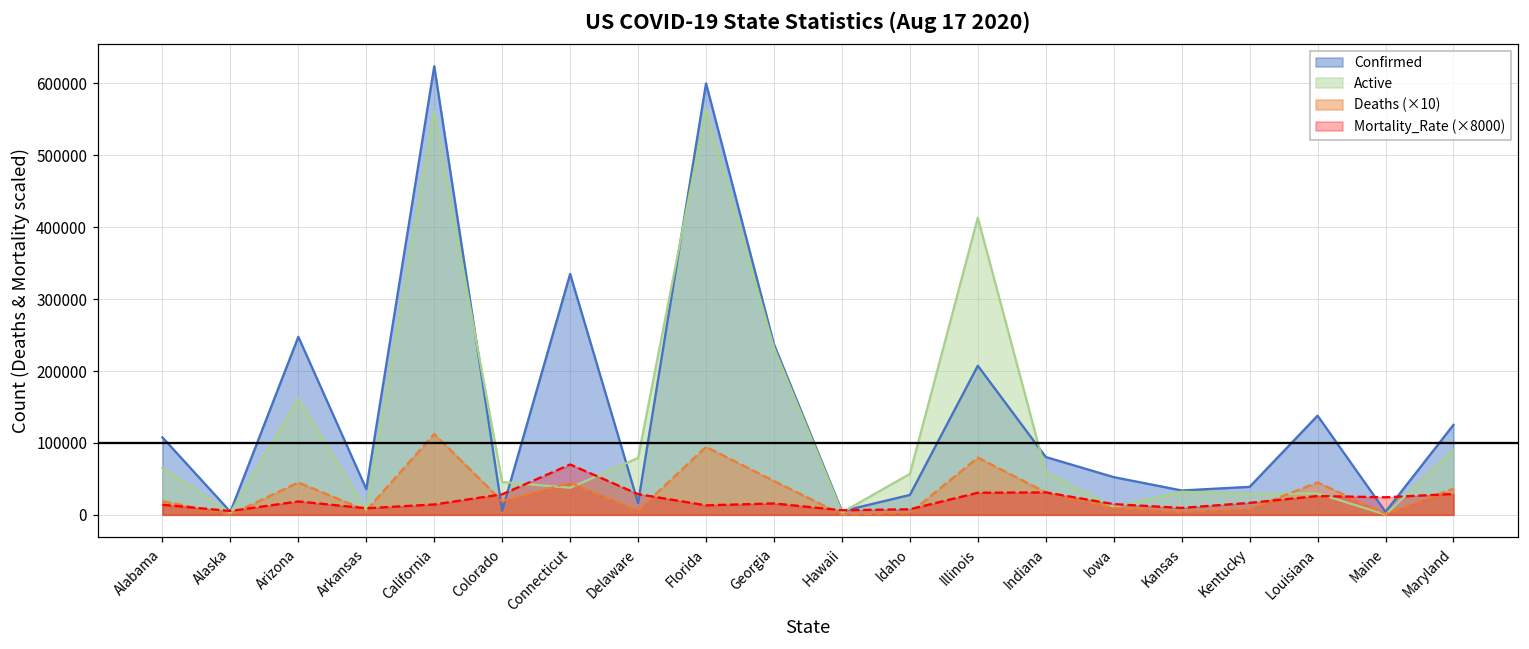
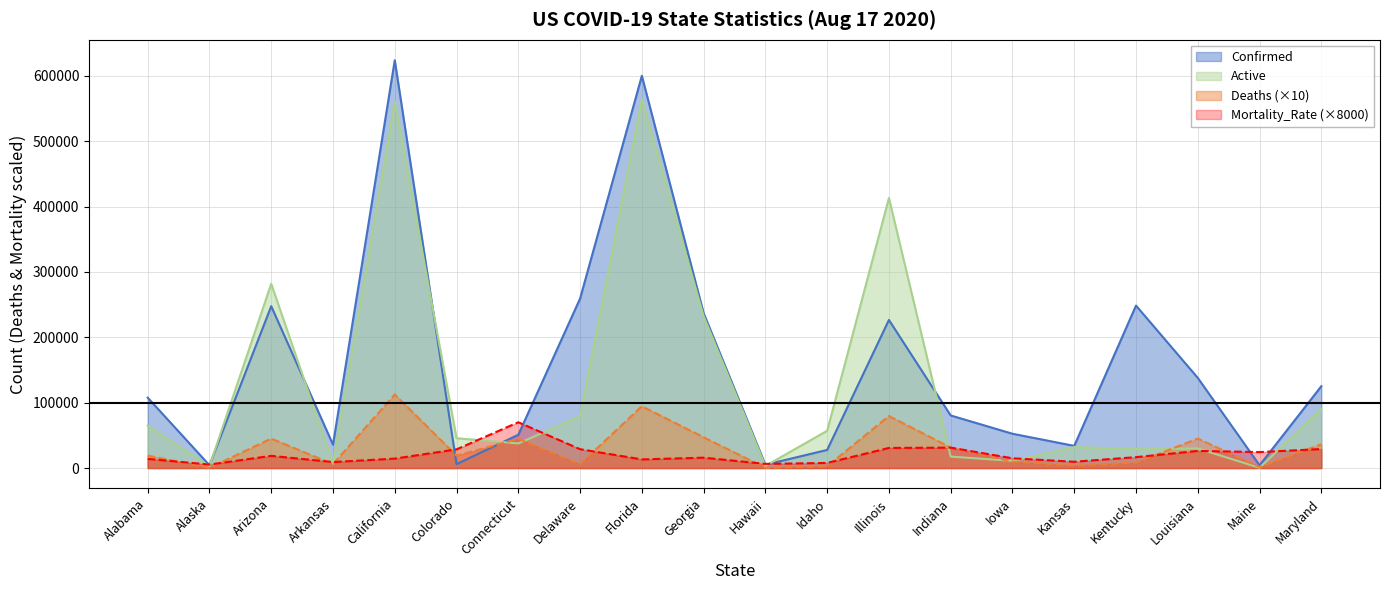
  {
    "Confirmed": {
      "Alabama": 110000,
      "Arizona": 250000,
      "Arkansas": 40000,
      "California": 620000,
      "Colorado": 10000,
-     "Connecticut": 340000,
-     "Delaware": 20000,
+     "Connecticut": 50000,
+     "Delaware": 260000,
      "Florida": 600000,
      "Georgia": 240000,
      "Idaho": 30000,
-     "Illinois": 210000,
+     "Illinois": 230000,
      "Indiana": 80000,
      "Iowa": 50000,
-     "Kentucky": 40000,
+     "Kentucky": 250000,
      "Louisiana": 140000,
      "Maryland": 130000
    },
    "Active": {
      "Alabama": 70000,
-     "Arizona": 160000,
+     "Arizona": 280000,
      "California": 560000,
      "Colorado": 50000,
      "Connecticut": 40000,
      "Delaware": 80000,
      "Florida": 560000,
      "Georgia": 230000,
      "Idaho": 60000,
      "Illinois": 410000,
-     "Indiana": 60000,
+     "Indiana": 20000,
      "Kentucky": 30000,
      "Maryland": 90000
    }
  }
